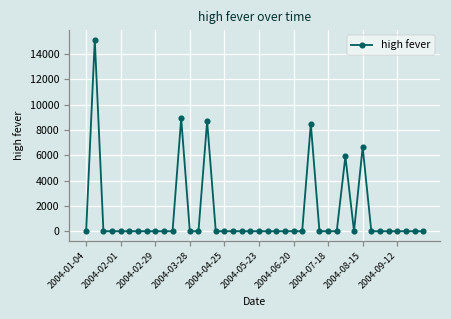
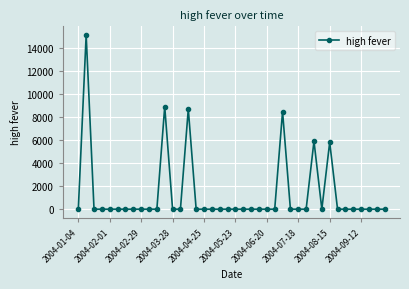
  {
    "2004-01-04": 0,
    "2004-02-01": 0,
    "2004-02-29": 0,
    "2004-03-28": 0,
    "2004-04-25": 0,
    "2004-05-23": 0,
    "2004-06-20": 0,
    "2004-07-18": 0,
-   "2004-08-15": 6700,
+   "2004-08-15": 5800,
    "2004-09-12": 0
  }
